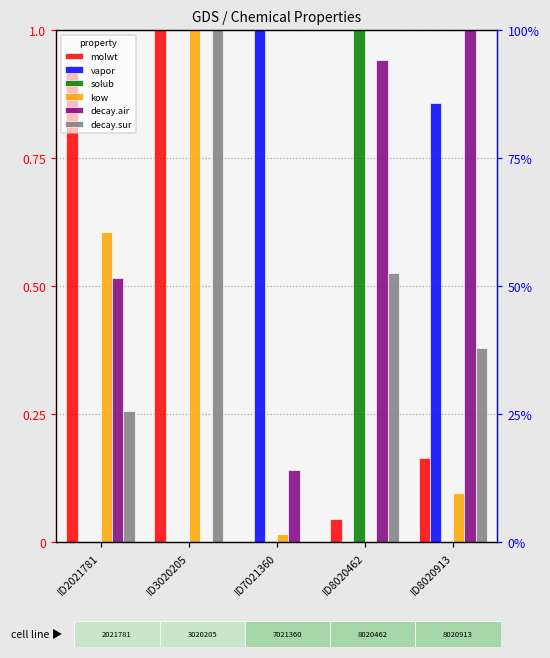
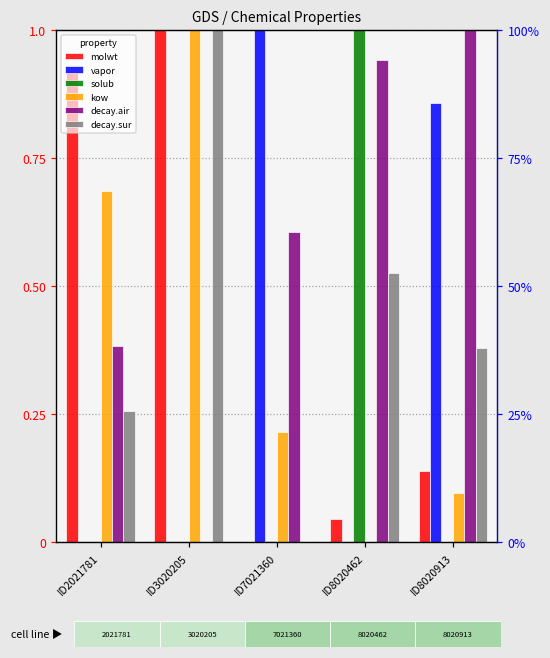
  {
    "GDS / Chemical Properties": {
      "molwt": {
        "ID3020205": 1.00,
        "ID7021360": 0.00,
        "ID8020462": 0.05,
-       "ID8020913": 0.16
+       "ID8020913": 0.14
      },
      "vapor": {
        "ID3020205": 0.00,
        "ID7021360": 1.00,
        "ID8020913": 0.86
      },
      "solub": {
        "ID3020205": 0.00,
        "ID8020462": 1.00
      },
      "kow": {
-       "ID2021781": 0.61,
+       "ID2021781": 0.69,
        "ID3020205": 1.00,
-       "ID7021360": 0.02,
+       "ID7021360": 0.21,
        "ID8020462": 0.00,
        "ID8020913": 0.10
      },
      "decay.air": {
-       "ID2021781": 0.52,
+       "ID2021781": 0.38,
        "ID3020205": 0.00,
-       "ID7021360": 0.14,
+       "ID7021360": 0.61,
        "ID8020462": 0.94,
        "ID8020913": 1.00
      },
      "decay.sur": {
        "ID2021781": 0.26,
        "ID3020205": 1.00,
        "ID7021360": 0.00,
        "ID8020462": 0.53,
        "ID8020913": 0.38
      }
    }
  }
